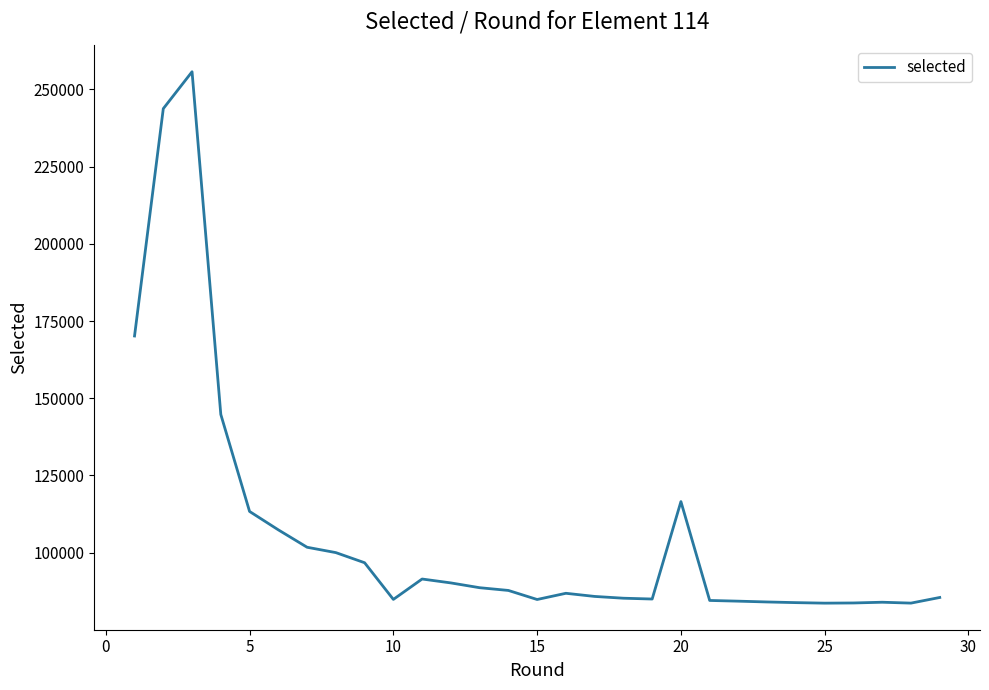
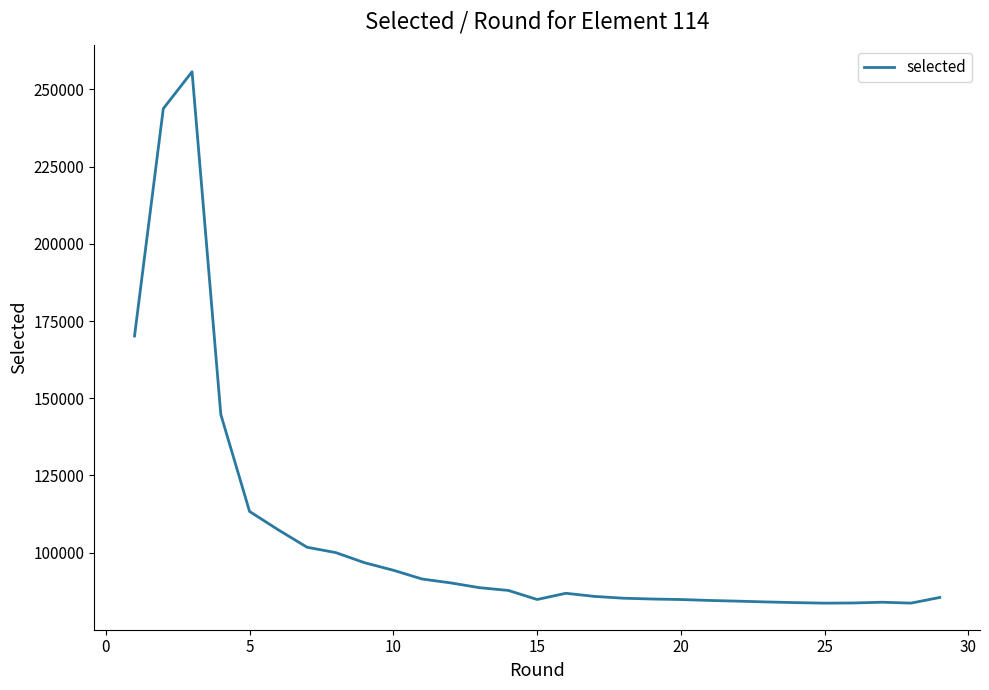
  {
    "5": 113000,
-   "10": 85000,
+   "10": 94000,
    "15": 85000,
-   "20": 117000,
+   "20": 85000,
    "25": 84000
  }
